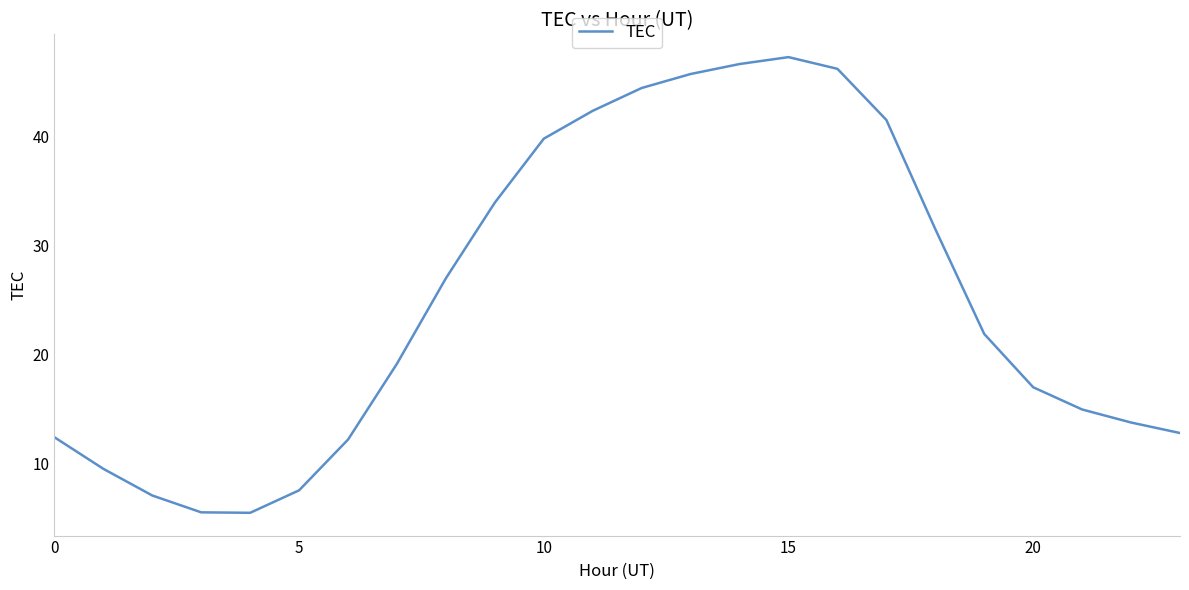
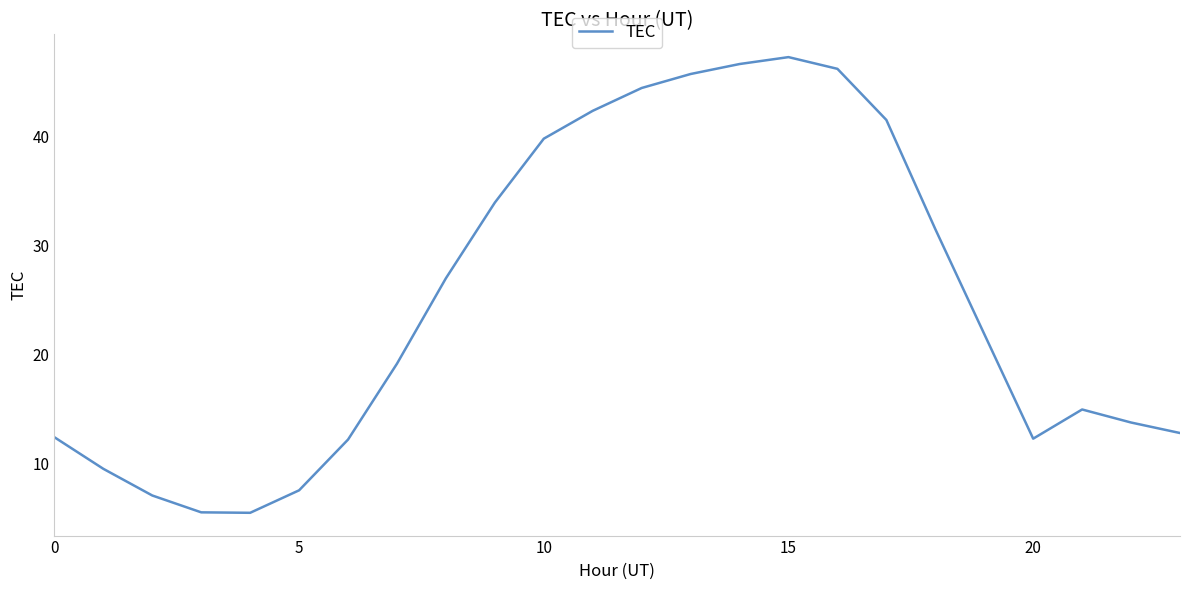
  {
    "0": 12.4,
    "5": 7.5,
    "10": 39.8,
    "15": 47.3,
-   "20": 17.0
+   "20": 12.3
  }
